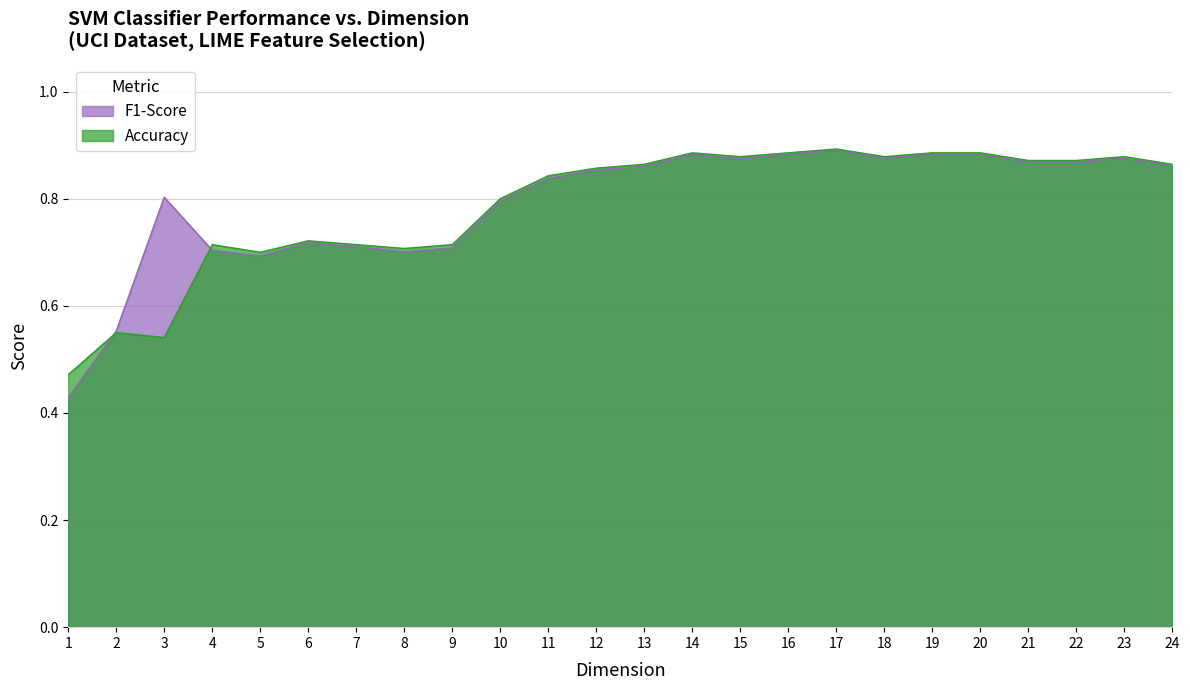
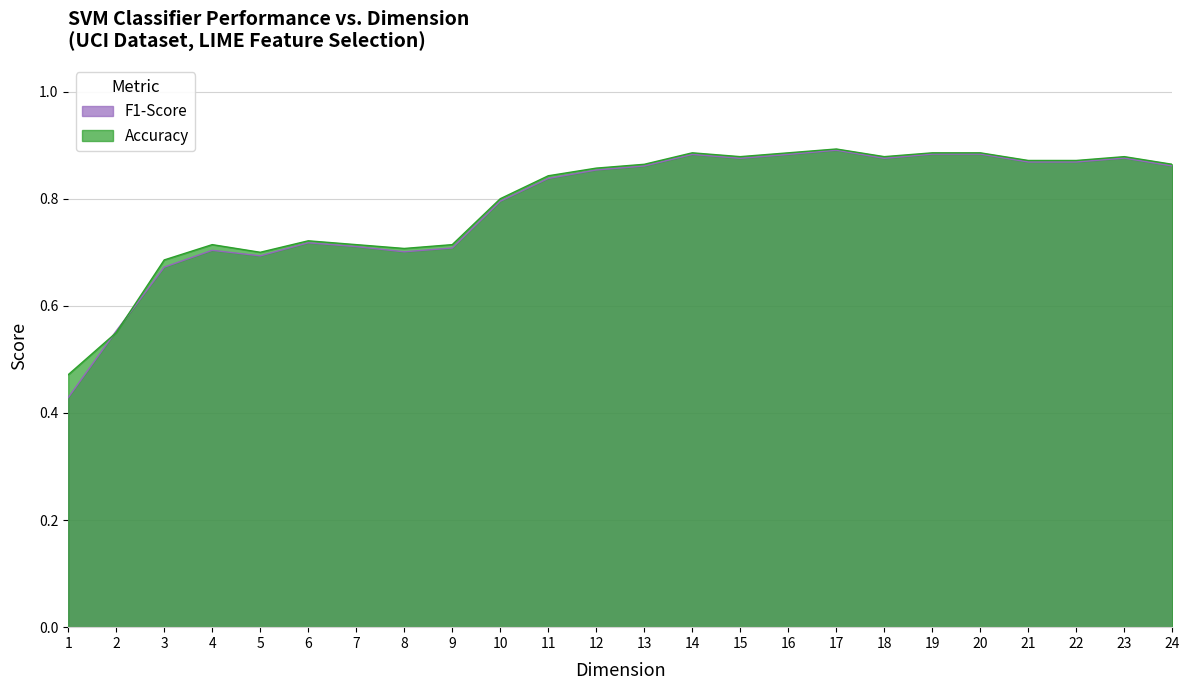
  {
    "F1-Score": {
      "1": 0.43,
-     "3": 0.80,
+     "3": 0.67,
      "4": 0.70,
      "5": 0.69,
      "8": 0.70,
      "9": 0.71,
      "10": 0.80,
      "11": 0.84
    },
    "Accuracy": {
      "1": 0.47,
-     "3": 0.54,
+     "3": 0.69,
      "4": 0.71,
      "5": 0.70,
      "8": 0.71,
      "9": 0.71,
      "10": 0.80,
      "11": 0.84
    }
  }
